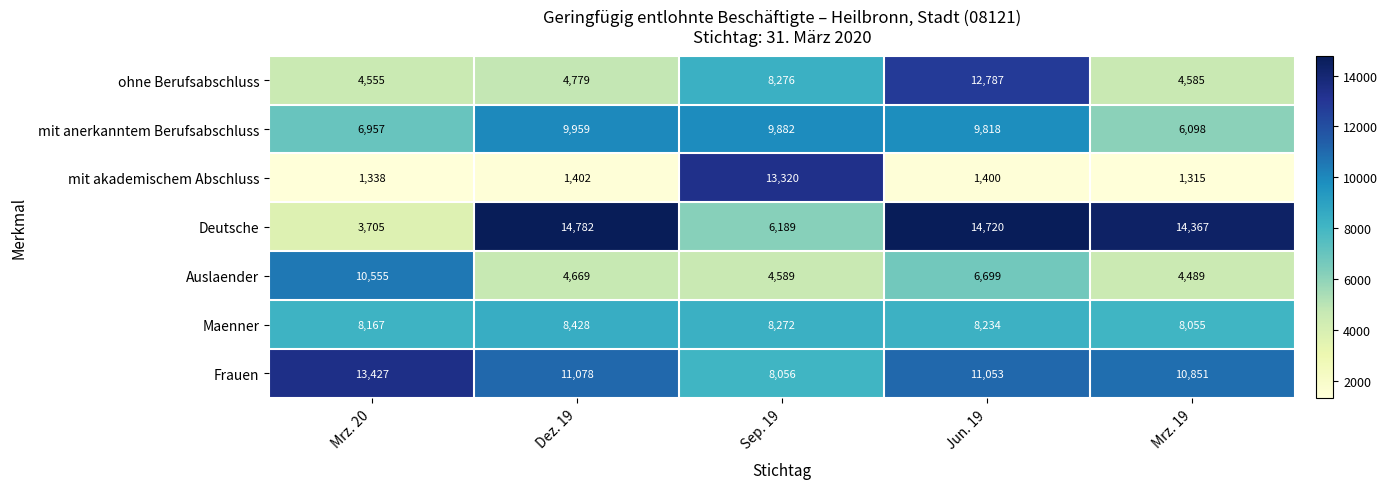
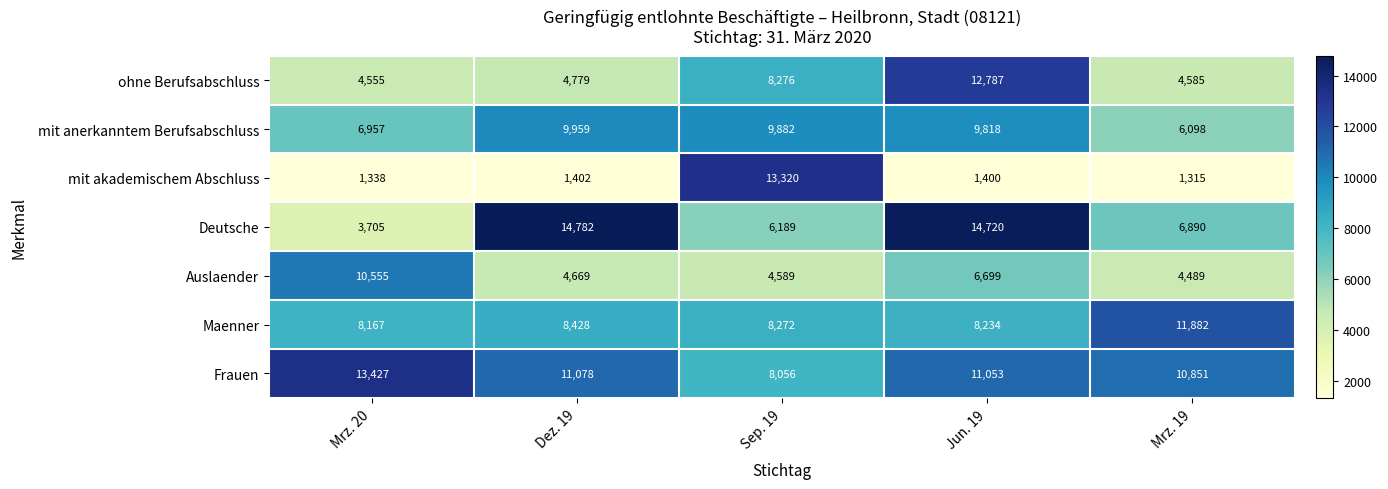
  {
    "ohne Berufsabschluss": {
      "Mrz. 20": "4,555",
      "Dez. 19": "4,779",
      "Sep. 19": "8,276",
      "Jun. 19": "12,787",
      "Mrz. 19": "4,585"
    },
    "mit anerkanntem Berufsabschluss": {
      "Mrz. 20": "6,957",
      "Dez. 19": "9,959",
      "Sep. 19": "9,882",
      "Jun. 19": "9,818",
      "Mrz. 19": "6,098"
    },
    "mit akademischem Abschluss": {
      "Mrz. 20": "1,338",
      "Dez. 19": "1,402",
      "Sep. 19": "13,320",
      "Jun. 19": "1,400",
      "Mrz. 19": "1,315"
    },
    "Deutsche": {
      "Mrz. 20": "3,705",
      "Dez. 19": "14,782",
      "Sep. 19": "6,189",
      "Jun. 19": "14,720",
-     "Mrz. 19": "14,367"
+     "Mrz. 19": "6,890"
    },
    "Auslaender": {
      "Mrz. 20": "10,555",
      "Dez. 19": "4,669",
      "Sep. 19": "4,589",
      "Jun. 19": "6,699",
      "Mrz. 19": "4,489"
    },
    "Maenner": {
      "Mrz. 20": "8,167",
      "Dez. 19": "8,428",
      "Sep. 19": "8,272",
      "Jun. 19": "8,234",
-     "Mrz. 19": "8,055"
+     "Mrz. 19": "11,882"
    },
    "Frauen": {
      "Mrz. 20": "13,427",
      "Dez. 19": "11,078",
      "Sep. 19": "8,056",
      "Jun. 19": "11,053",
      "Mrz. 19": "10,851"
    }
  }
